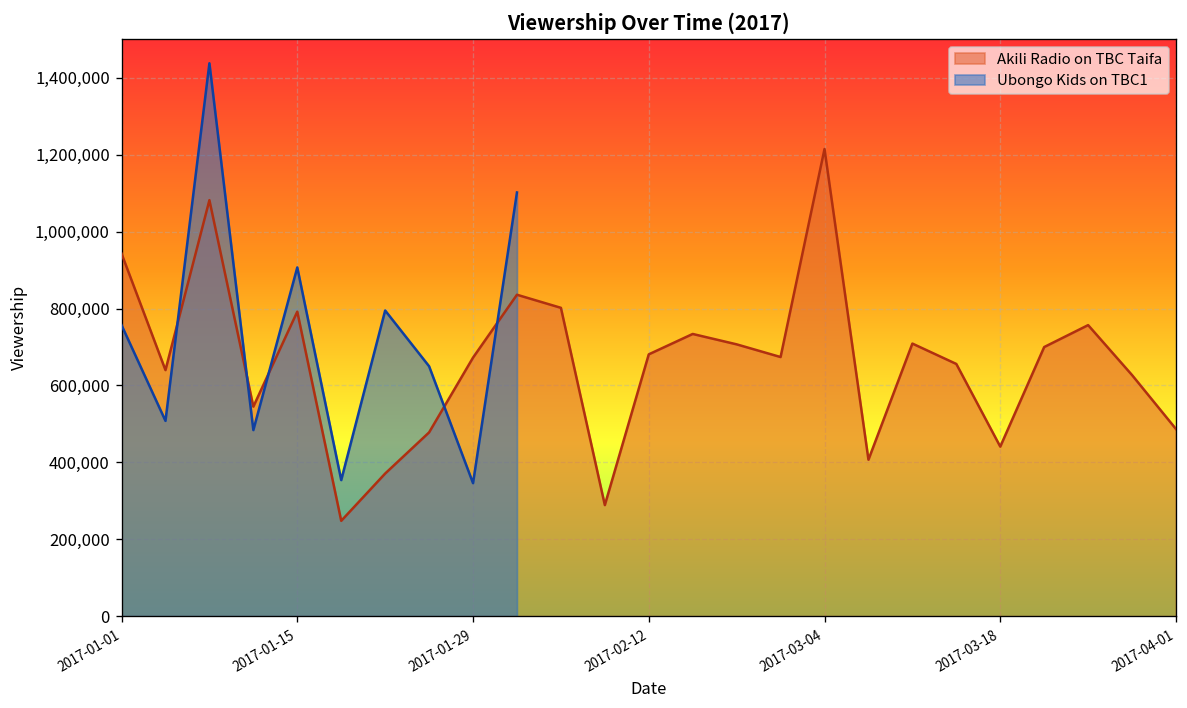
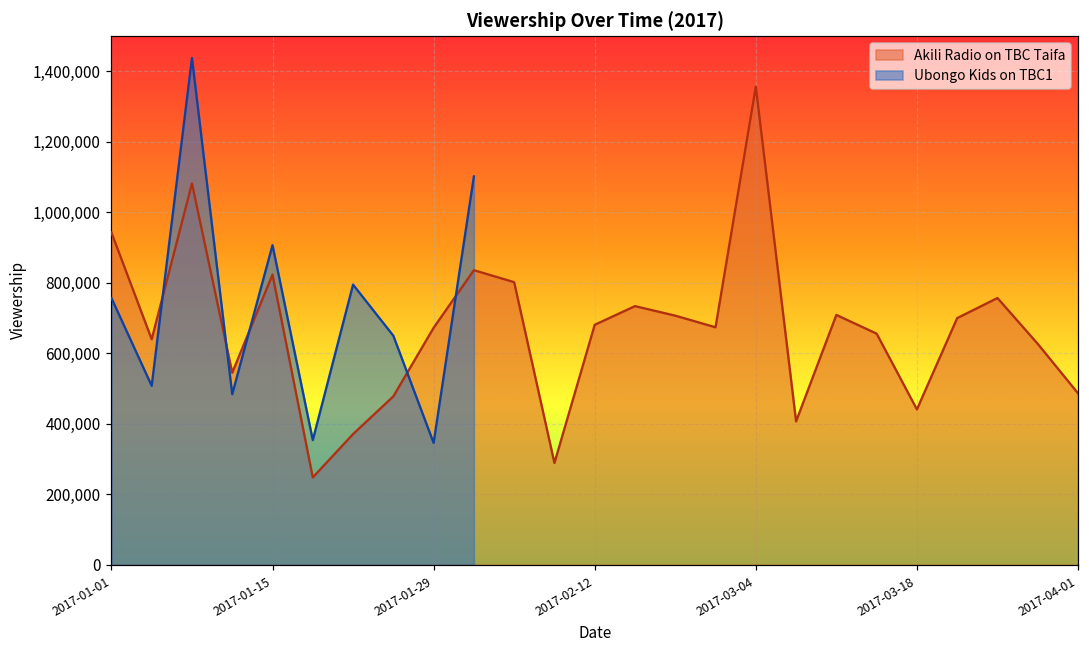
  {
    "Akili Radio on TBC Taifa": {
      "2017-01-01": "940,000",
-     "2017-01-15": "790,000",
+     "2017-01-15": "820,000",
      "2017-01-29": "670,000",
      "2017-02-12": "680,000",
-     "2017-03-04": "1,220,000",
+     "2017-03-04": "1,360,000",
      "2017-03-18": "440,000",
      "2017-04-01": "490,000"
    },
    "Ubongo Kids on TBC1": {
      "2017-01-01": "760,000",
      "2017-01-15": "910,000",
      "2017-01-29": "350,000"
    }
  }
